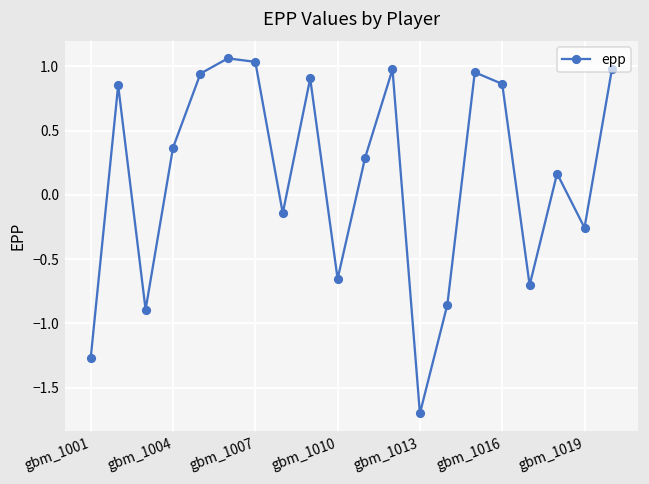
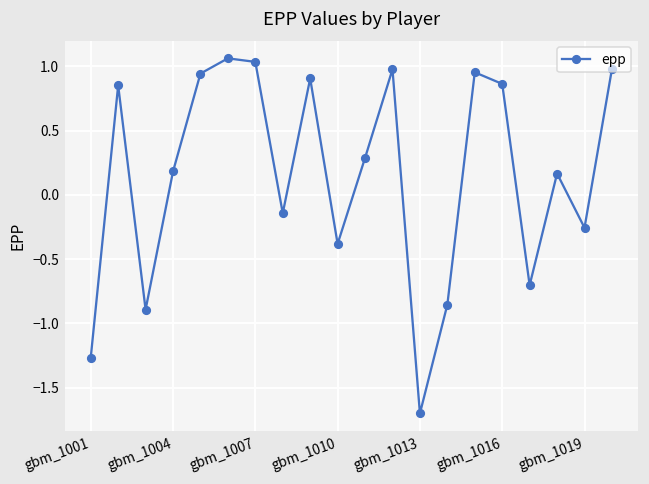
  {
    "gbm_1001": -1.27,
-   "gbm_1004": 0.37,
+   "gbm_1004": 0.18,
    "gbm_1007": 1.03,
-   "gbm_1010": -0.65,
+   "gbm_1010": -0.38,
    "gbm_1013": -1.70,
    "gbm_1016": 0.86,
    "gbm_1019": -0.26
  }
